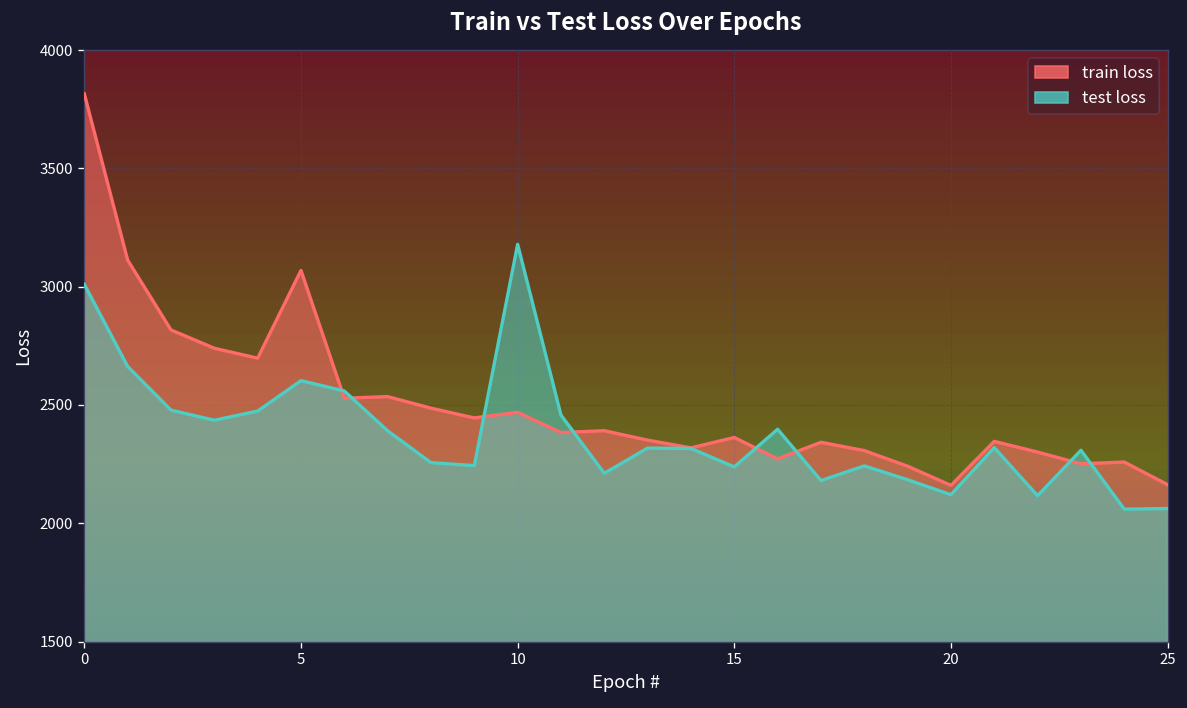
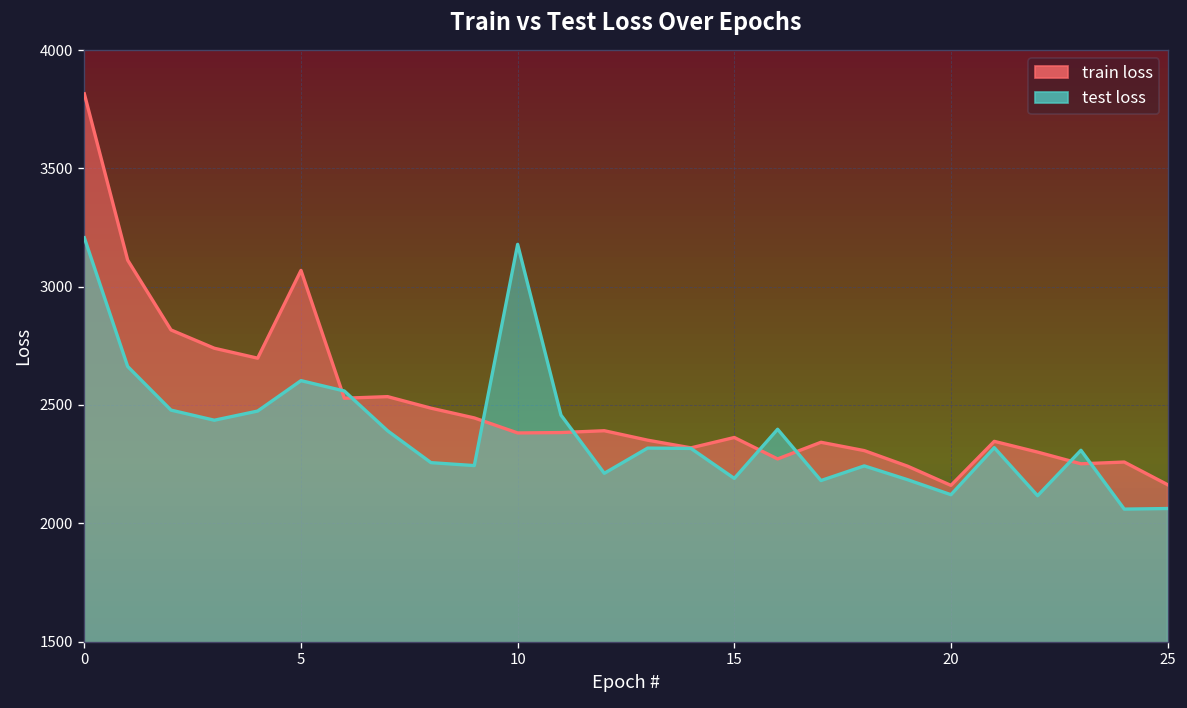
  {
    "train loss": {
      "0": 3810,
      "5": 3070,
-     "10": 2470,
+     "10": 2380,
      "15": 2360,
      "20": 2160,
      "25": 2160
    },
    "test loss": {
-     "0": 3010,
+     "0": 3210,
      "5": 2600,
      "10": 3180,
-     "15": 2240,
+     "15": 2190,
      "20": 2120,
      "25": 2060
    }
  }
